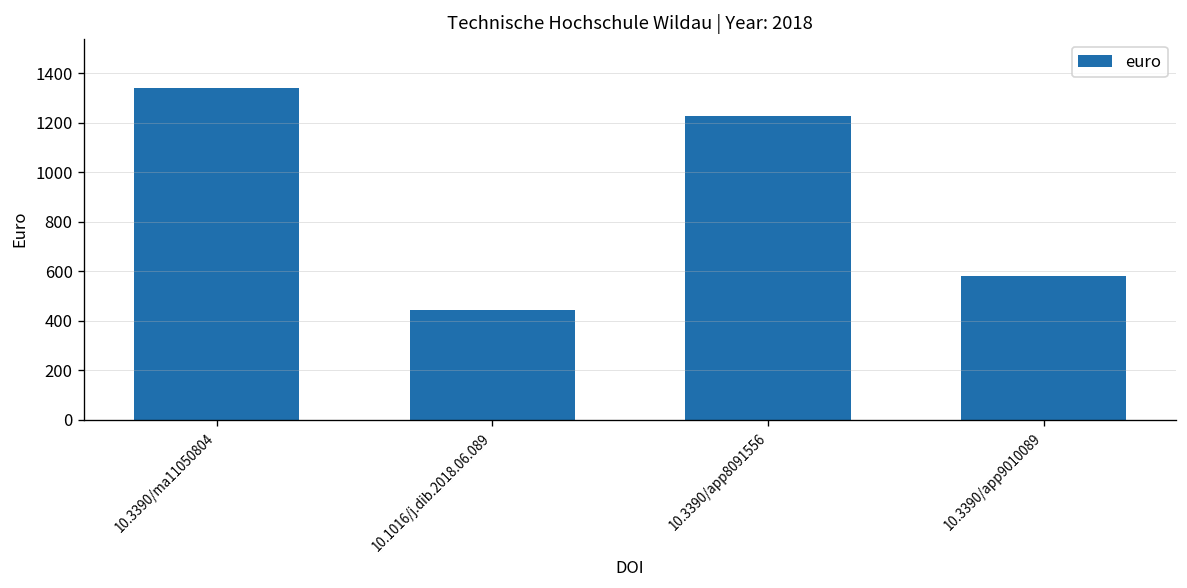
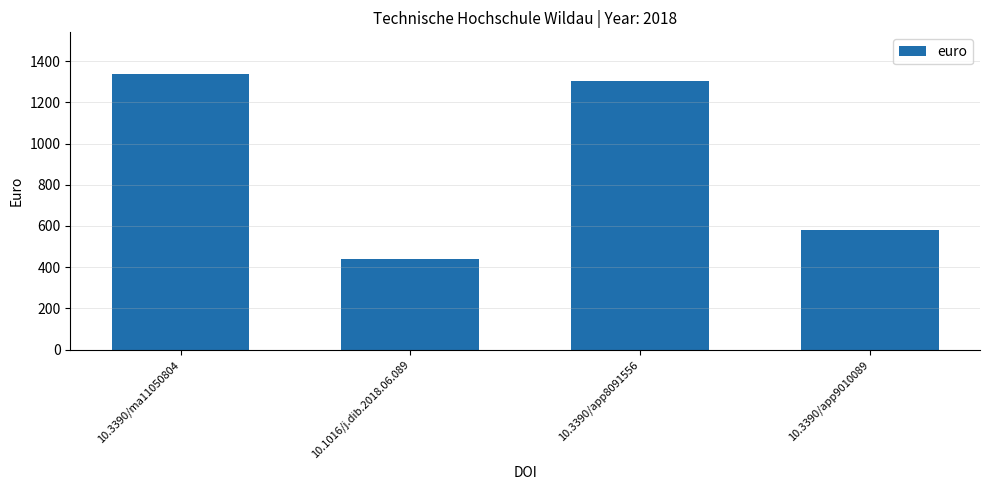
  {
    "10.3390/ma11050804": 1340,
    "10.1016/j.dib.2018.06.089": 440,
-   "10.3390/app8091556": 1230,
+   "10.3390/app8091556": 1300,
    "10.3390/app9010089": 580
  }
